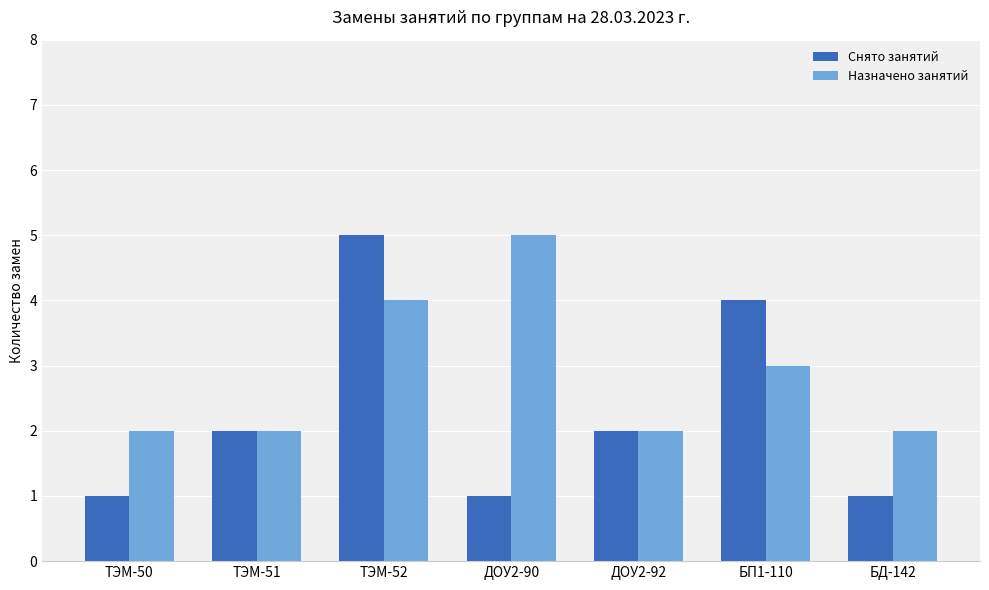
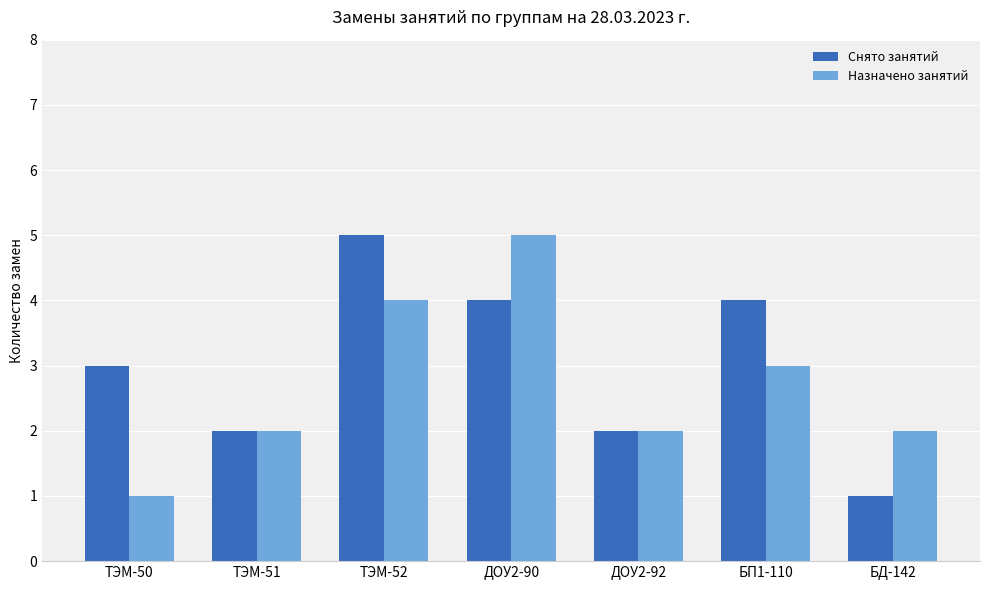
  {
    "Снято занятий": {
-     "ТЭМ-50": 1,
+     "ТЭМ-50": 3,
      "ТЭМ-51": 2,
      "ТЭМ-52": 5,
-     "ДОУ2-90": 1,
+     "ДОУ2-90": 4,
      "ДОУ2-92": 2,
      "БП1-110": 4,
      "БД-142": 1
    },
    "Назначено занятий": {
-     "ТЭМ-50": 2,
+     "ТЭМ-50": 1,
      "ТЭМ-51": 2,
      "ТЭМ-52": 4,
      "ДОУ2-90": 5,
      "ДОУ2-92": 2,
      "БП1-110": 3,
      "БД-142": 2
    }
  }
